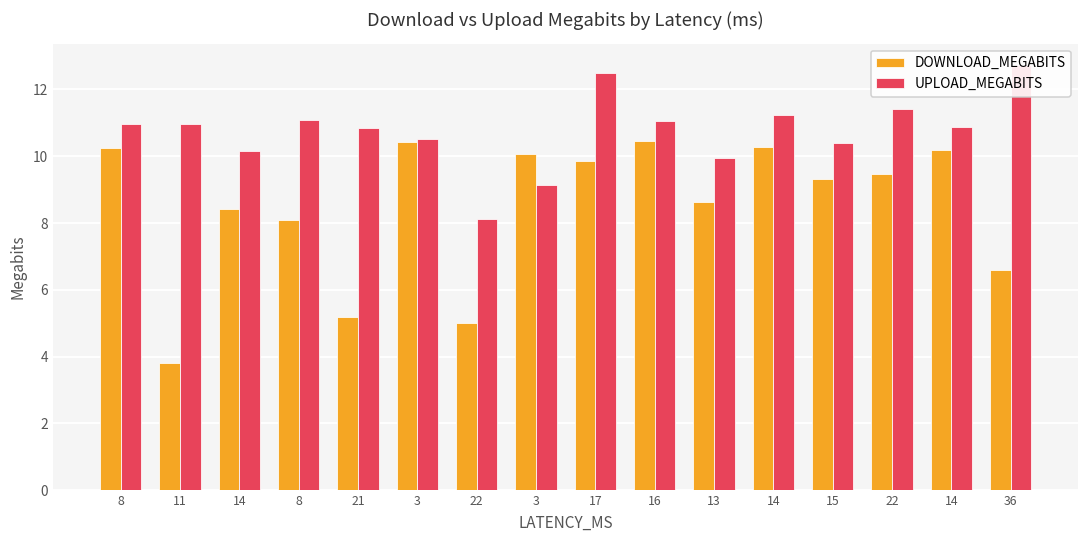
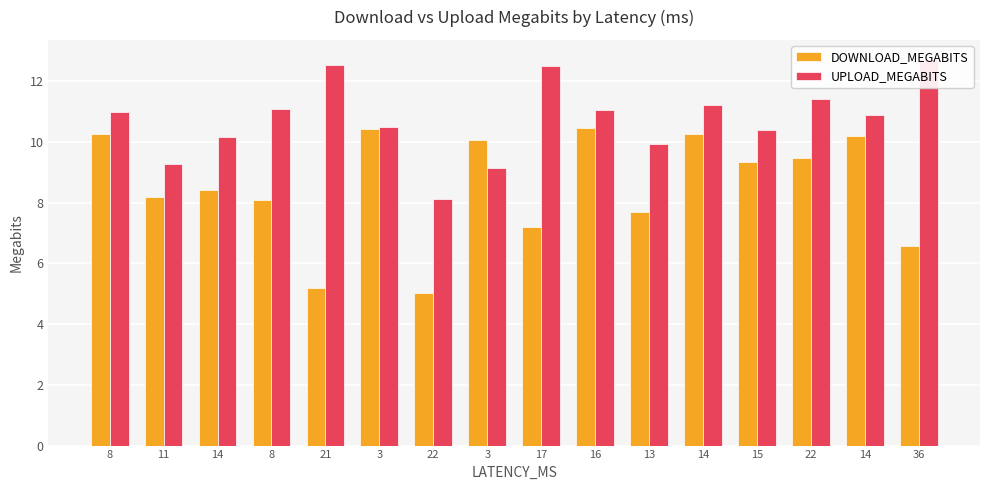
  {
    "DOWNLOAD_MEGABITS": {
-     "11": 3.8,
+     "11": 8.2,
      "21": 5.2,
-     "17": 9.9,
+     "17": 7.2,
      "16": 10.5,
-     "13": 8.6,
+     "13": 7.7,
      "15": 9.3,
      "36": 6.6
    },
    "UPLOAD_MEGABITS": {
-     "11": 11.0,
-     "21": 10.9,
+     "11": 9.3,
+     "21": 12.6,
      "17": 12.5,
      "16": 11.1,
      "13": 10.0,
      "15": 10.4
    }
  }
